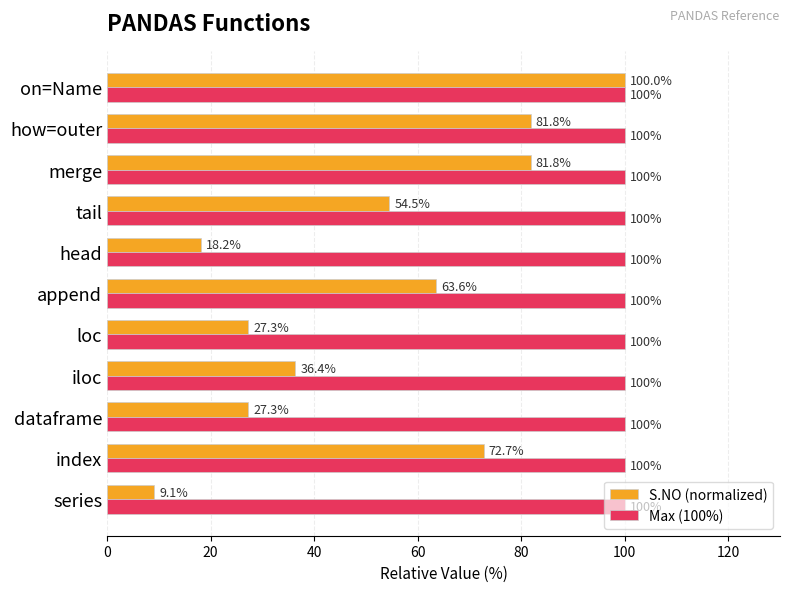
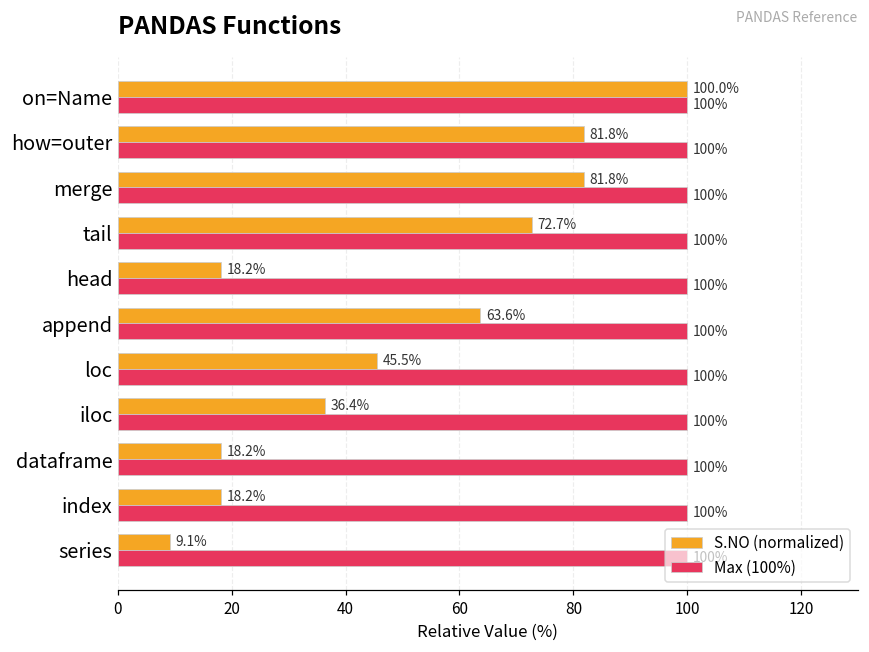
  {
    "S.NO (normalized)": {
      "on=Name": "100.0%",
      "how=outer": "81.8%",
      "merge": "81.8%",
-     "tail": "54.5%",
+     "tail": "72.7%",
      "head": "18.2%",
      "append": "63.6%",
-     "loc": "27.3%",
+     "loc": "45.5%",
      "iloc": "36.4%",
-     "dataframe": "27.3%",
-     "index": "72.7%",
+     "dataframe": "18.2%",
+     "index": "18.2%",
      "series": "9.1%"
    },
    "Max (100%)": {
      "on=Name": "100%",
      "how=outer": "100%",
      "merge": "100%",
      "tail": "100%",
      "head": "100%",
      "append": "100%",
      "loc": "100%",
      "iloc": "100%",
      "dataframe": "100%",
      "index": "100%"
    }
  }
